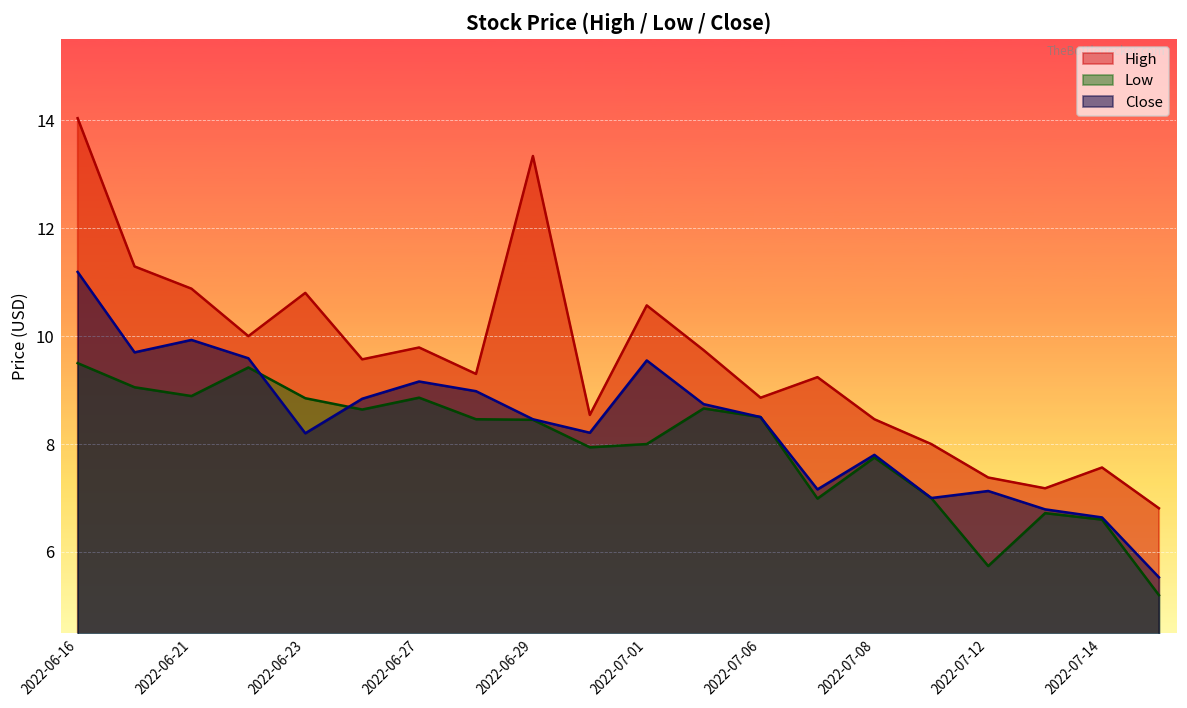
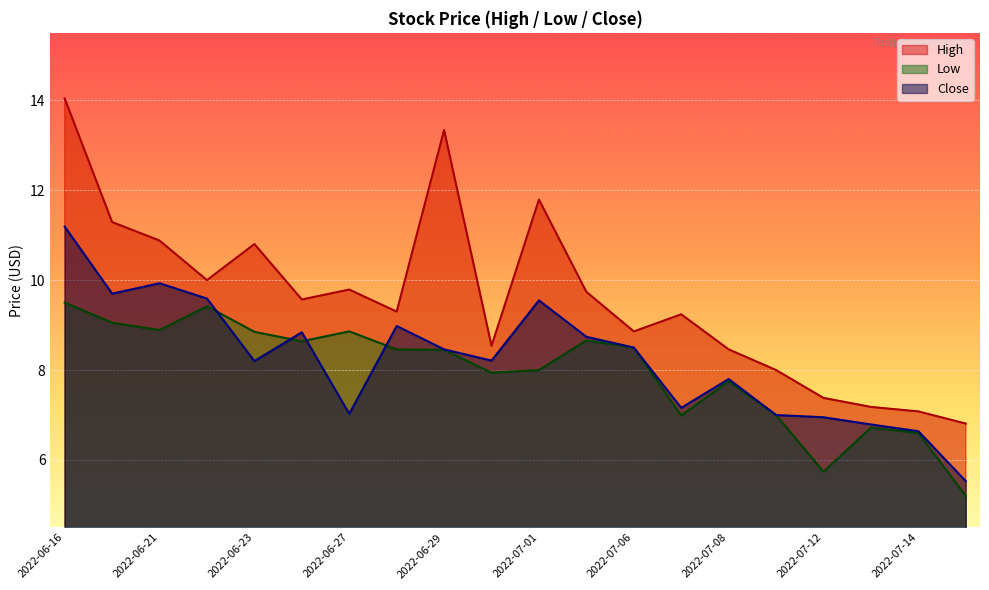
  {
    "High": {
      "2022-06-16": 14.0,
      "2022-06-21": 10.9,
      "2022-06-23": 10.8,
      "2022-06-27": 9.8,
      "2022-06-29": 13.3,
-     "2022-07-01": 10.6,
+     "2022-07-01": 11.8,
      "2022-07-06": 8.9,
      "2022-07-08": 8.5,
      "2022-07-12": 7.4,
-     "2022-07-14": 7.6
+     "2022-07-14": 7.1
    },
    "Low": {
      "2022-06-16": 9.5,
      "2022-06-21": 8.9,
      "2022-06-23": 8.9,
      "2022-06-27": 8.9,
      "2022-07-01": 8.0,
      "2022-07-12": 5.7
    },
    "Close": {
      "2022-06-16": 11.2,
      "2022-06-21": 9.9,
      "2022-06-23": 8.2,
-     "2022-06-27": 9.2,
+     "2022-06-27": 7.0,
      "2022-07-01": 9.6,
-     "2022-07-12": 7.1
+     "2022-07-12": 6.9
    }
  }
